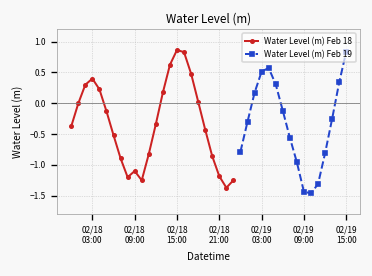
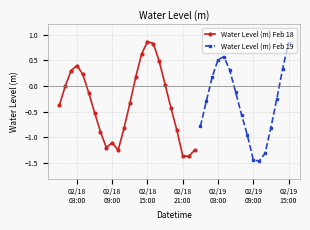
  {
    "Water Level (m) Feb 18": {
      "02/18 03:00": 0.4,
      "02/18 09:00": -1.1,
      "02/18 15:00": 0.9,
-     "02/18 21:00": -1.2
+     "02/18 21:00": -1.4
    },
    "Water Level (m) Feb 19": {
      "02/19 03:00": 0.5,
      "02/19 09:00": -1.4
    }
  }
